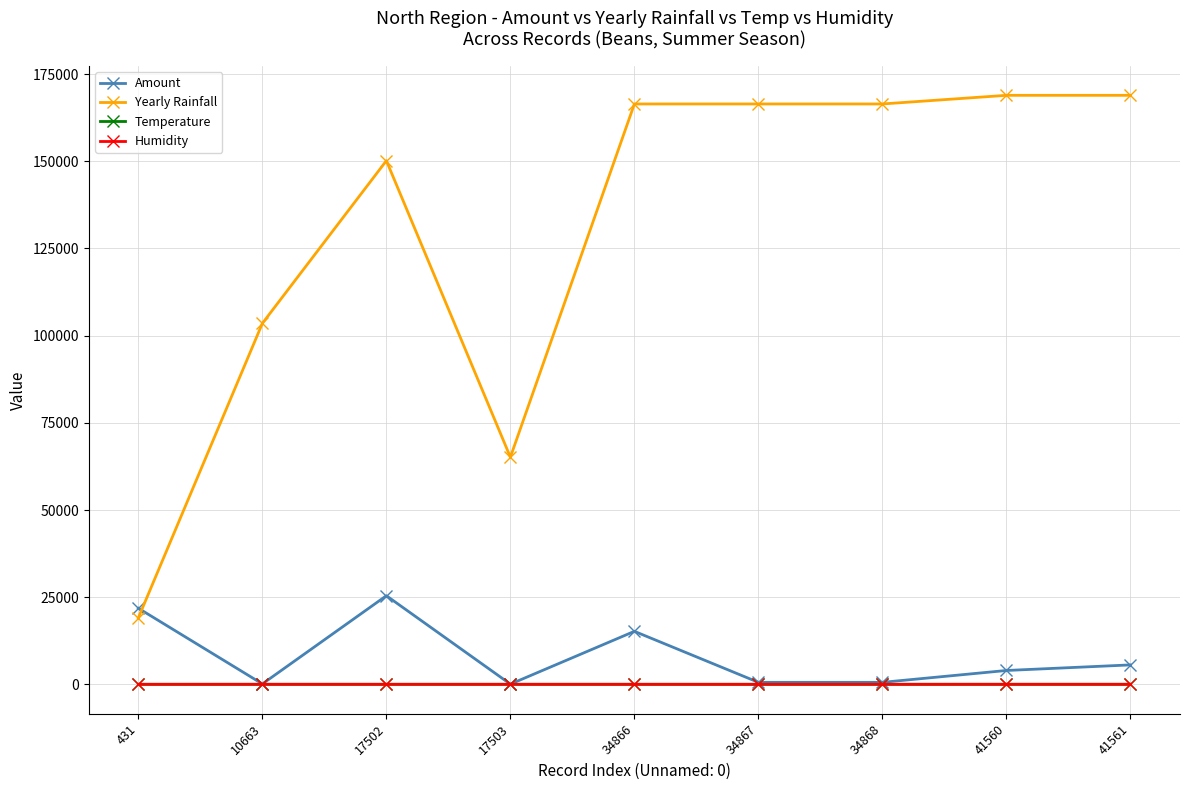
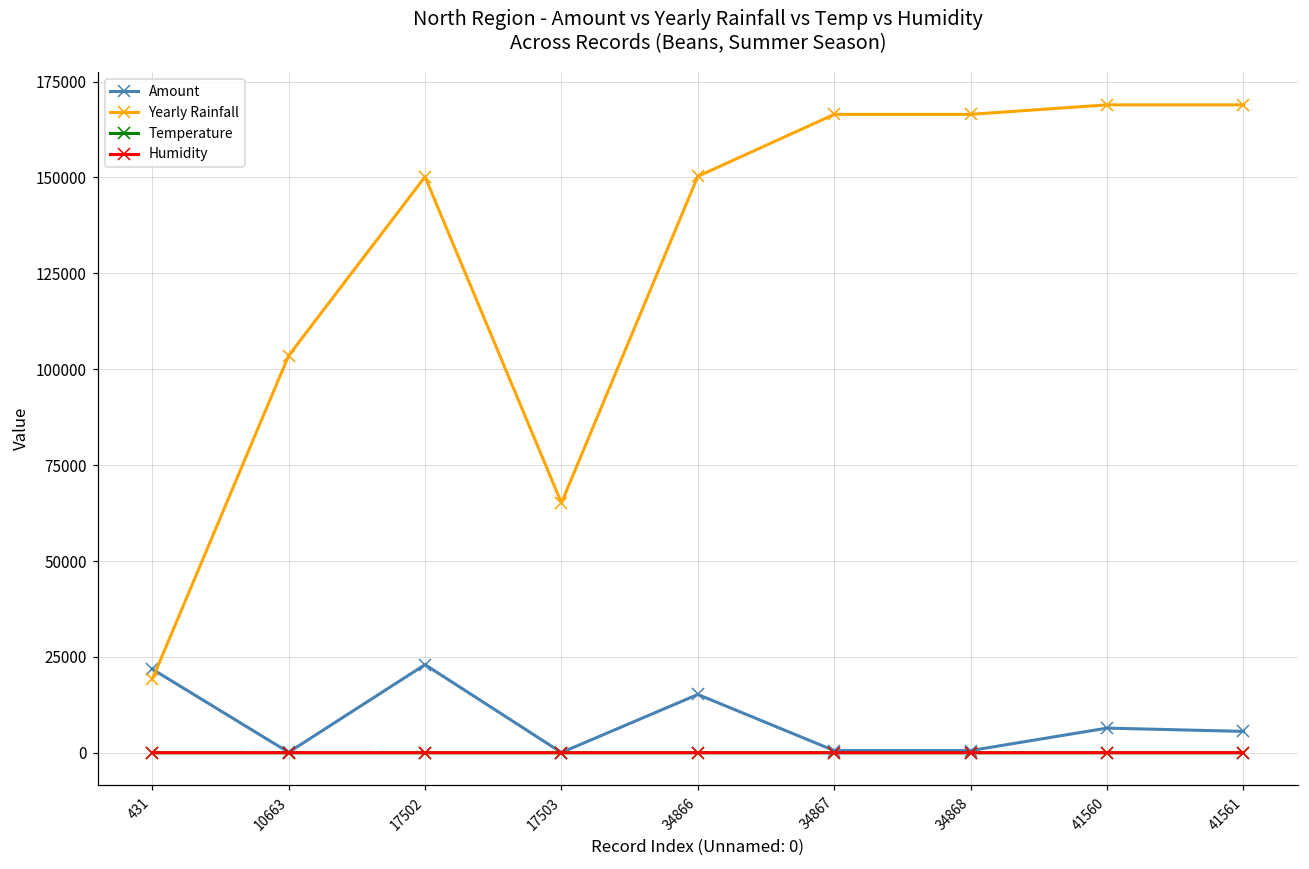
  {
    "Amount": {
      "431": 22000,
-     "17502": 25000,
+     "17502": 23000,
      "34866": 15000,
-     "41560": 4000,
+     "41560": 6000,
      "41561": 6000
    },
    "Yearly Rainfall": {
      "431": 19000,
      "10663": 104000,
      "17502": 150000,
      "17503": 65000,
-     "34866": 166000,
+     "34866": 150000,
      "34867": 166000,
      "34868": 166000,
      "41560": 169000,
      "41561": 169000
    },
    "Humidity": {
      "431": 0,
      "17502": 0,
      "34866": 0,
      "41560": 0,
      "41561": 0
    }
  }
